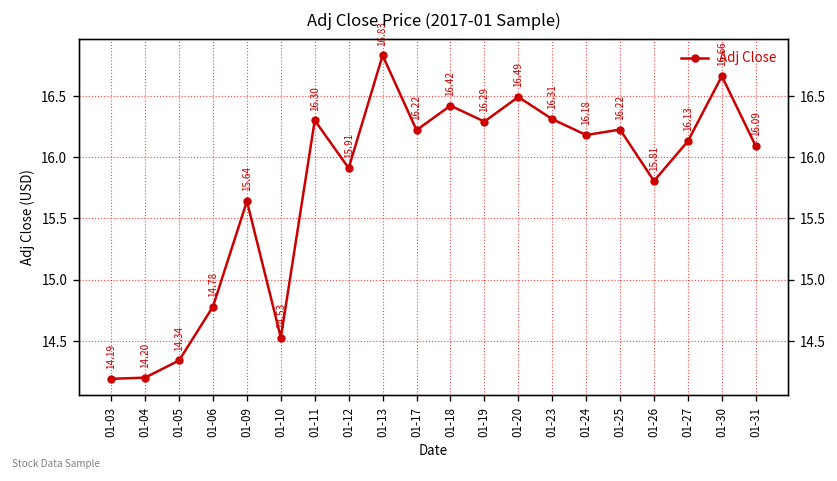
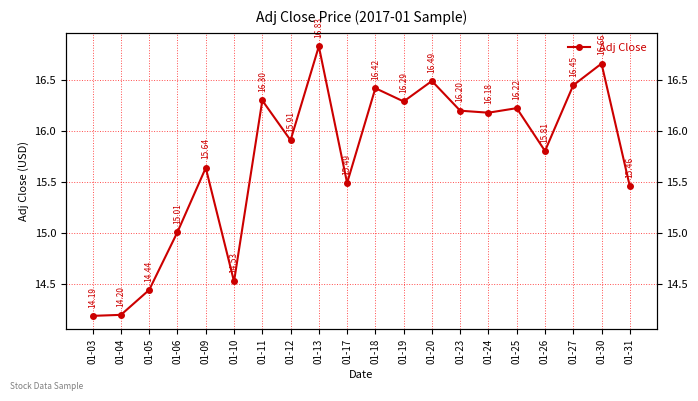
  {
    "01-03": 14.19,
    "01-04": 14.20,
-   "01-05": 14.34,
-   "01-06": 14.78,
+   "01-05": 14.44,
+   "01-06": 15.01,
    "01-09": 15.64,
    "01-10": 14.53,
    "01-11": 16.30,
    "01-12": 15.91,
    "01-13": 16.83,
-   "01-17": 16.22,
+   "01-17": 15.49,
    "01-18": 16.42,
    "01-19": 16.29,
    "01-20": 16.49,
-   "01-23": 16.31,
+   "01-23": 16.20,
    "01-24": 16.18,
    "01-25": 16.22,
    "01-26": 15.81,
-   "01-27": 16.13,
+   "01-27": 16.45,
    "01-30": 16.66,
-   "01-31": 16.09
+   "01-31": 15.46
  }
